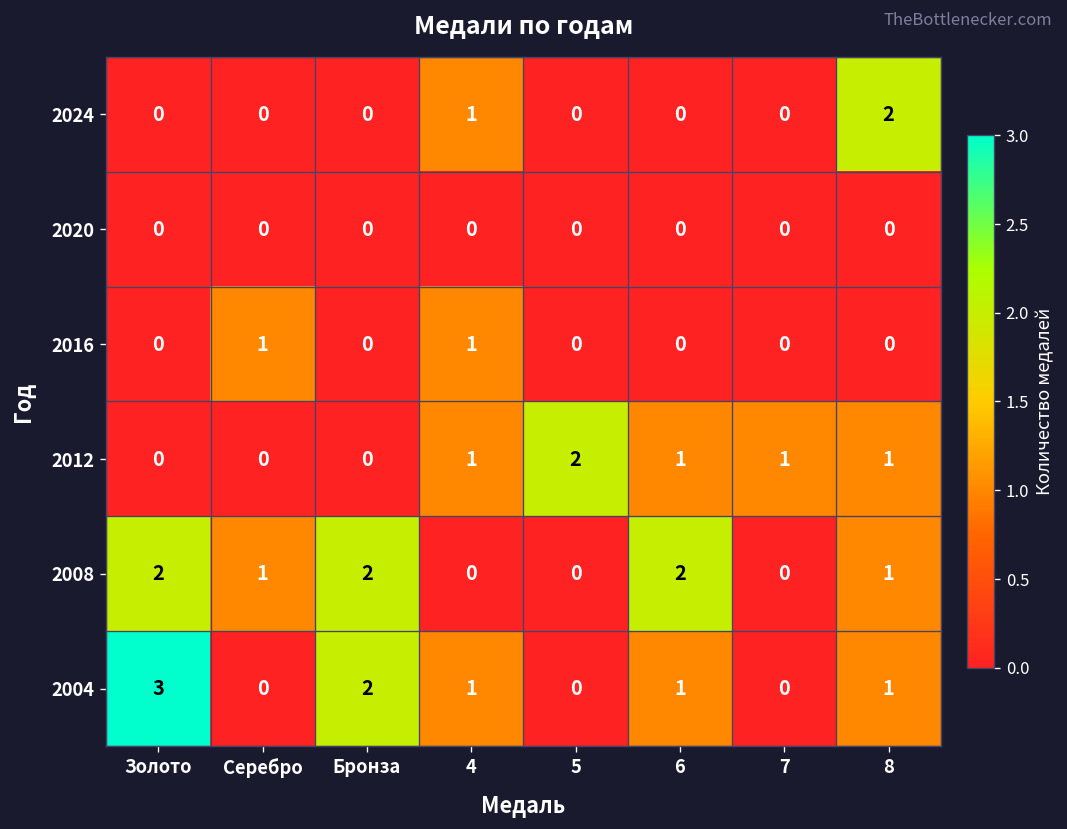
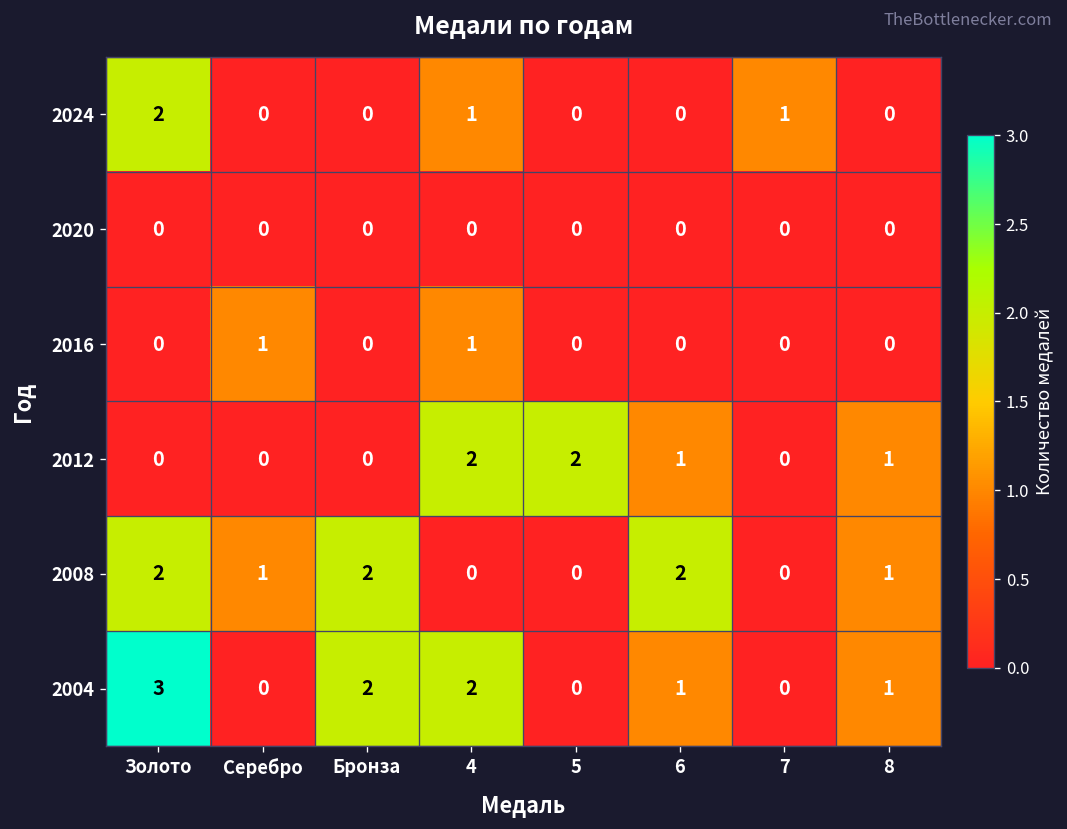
  {
    "2024": {
-     "Золото": 0,
+     "Золото": 2,
      "Серебро": 0,
      "Бронза": 0,
      "4": 1,
      "5": 0,
      "6": 0,
-     "7": 0,
-     "8": 2
+     "7": 1,
+     "8": 0
    },
    "2020": {
      "Золото": 0,
      "Серебро": 0,
      "Бронза": 0,
      "4": 0,
      "5": 0,
      "6": 0,
      "7": 0,
      "8": 0
    },
    "2016": {
      "Золото": 0,
      "Серебро": 1,
      "Бронза": 0,
      "4": 1,
      "5": 0,
      "6": 0,
      "7": 0,
      "8": 0
    },
    "2012": {
      "Золото": 0,
      "Серебро": 0,
      "Бронза": 0,
-     "4": 1,
+     "4": 2,
      "5": 2,
      "6": 1,
-     "7": 1,
+     "7": 0,
      "8": 1
    },
    "2008": {
      "Золото": 2,
      "Серебро": 1,
      "Бронза": 2,
      "4": 0,
      "5": 0,
      "6": 2,
      "7": 0,
      "8": 1
    },
    "2004": {
      "Золото": 3,
      "Серебро": 0,
      "Бронза": 2,
-     "4": 1,
+     "4": 2,
      "5": 0,
      "6": 1,
      "7": 0,
      "8": 1
    }
  }
